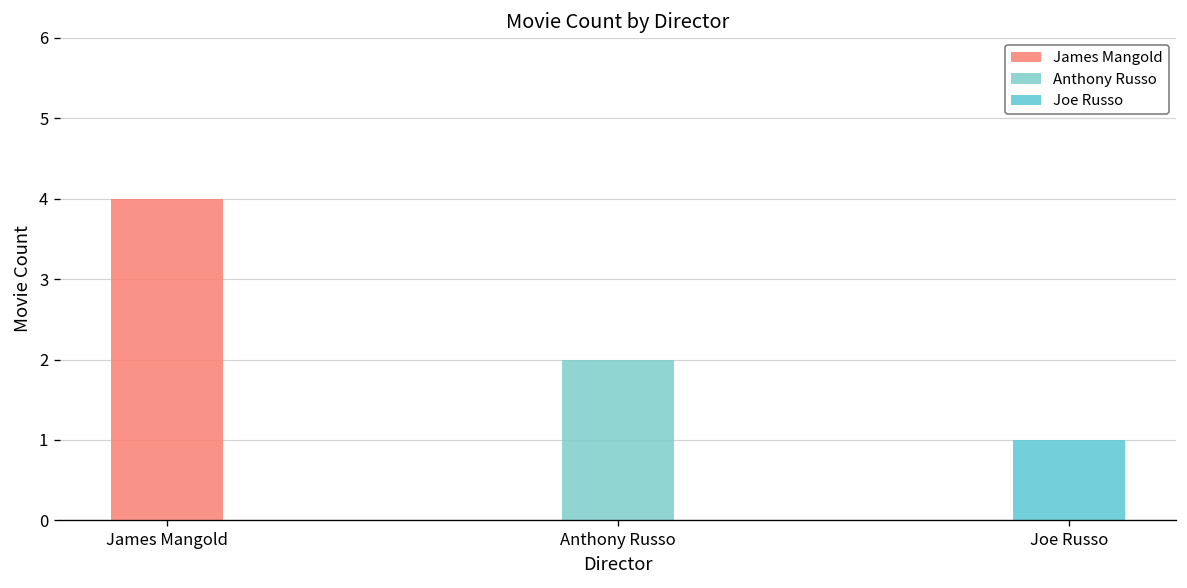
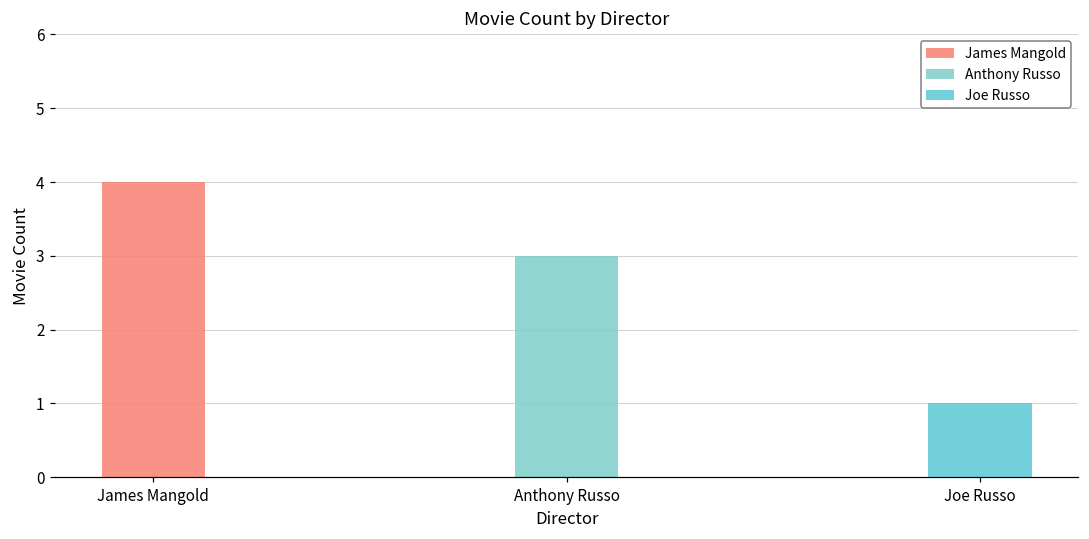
  {
    "James Mangold": 4,
-   "Anthony Russo": 2,
+   "Anthony Russo": 3,
    "Joe Russo": 1
  }
